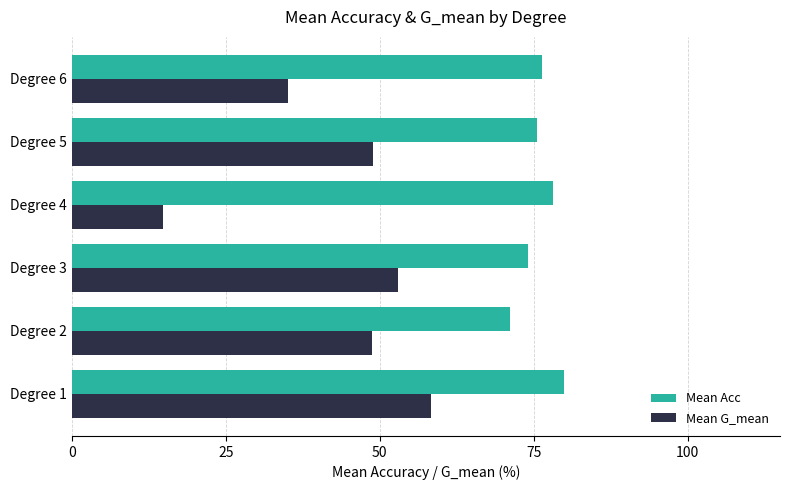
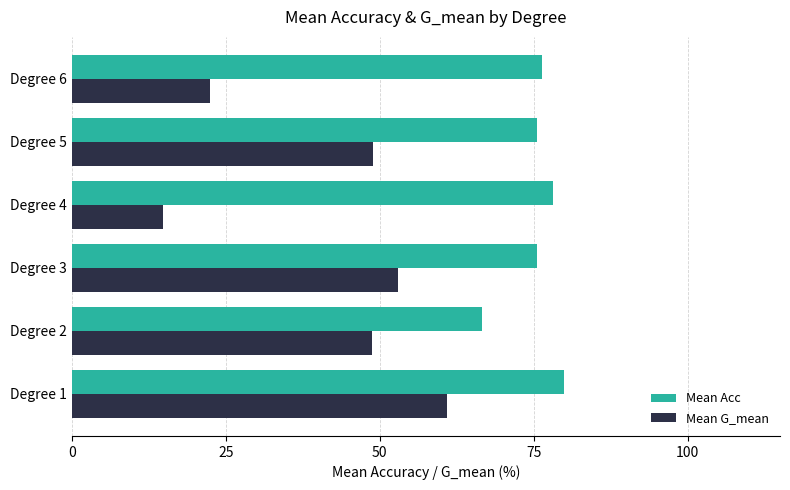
  {
    "Mean Acc": {
      "Degree 6": 76,
      "Degree 5": 76,
      "Degree 4": 78,
-     "Degree 3": 74,
-     "Degree 2": 71,
+     "Degree 3": 76,
+     "Degree 2": 67,
      "Degree 1": 80
    },
    "Mean G_mean": {
-     "Degree 6": 35,
+     "Degree 6": 22,
      "Degree 5": 49,
      "Degree 4": 15,
      "Degree 3": 53,
      "Degree 2": 49,
-     "Degree 1": 58
+     "Degree 1": 61
    }
  }
